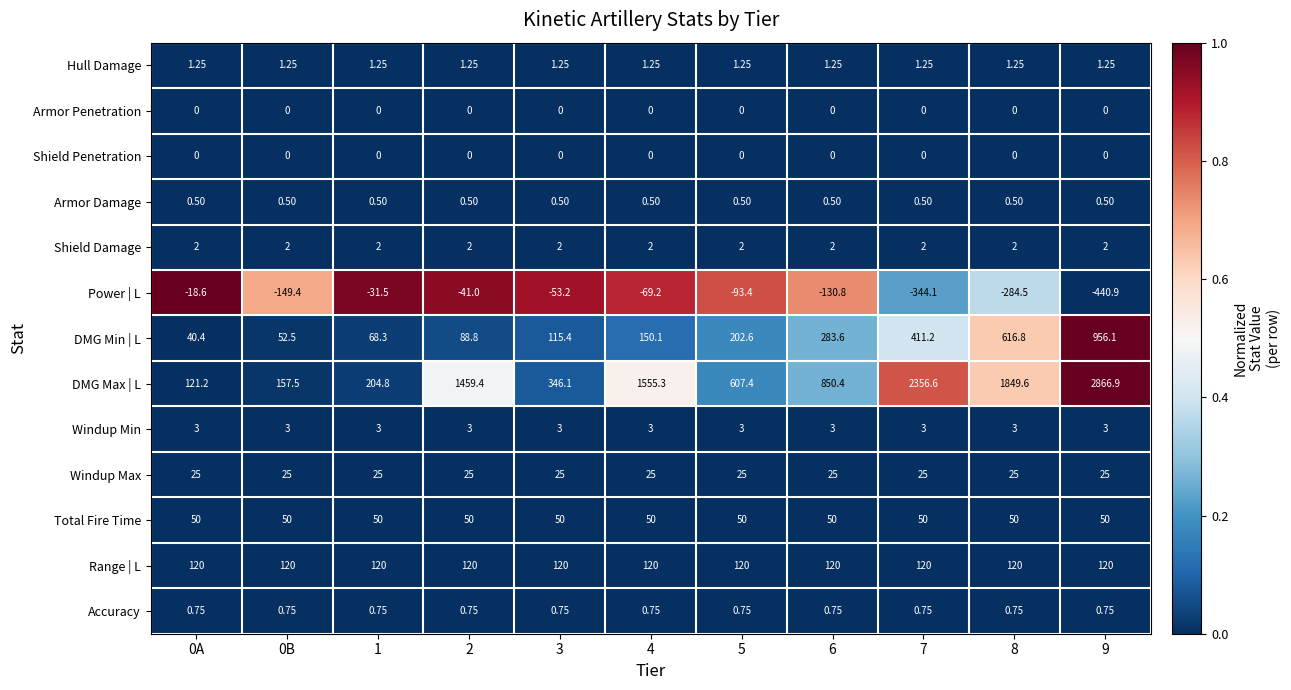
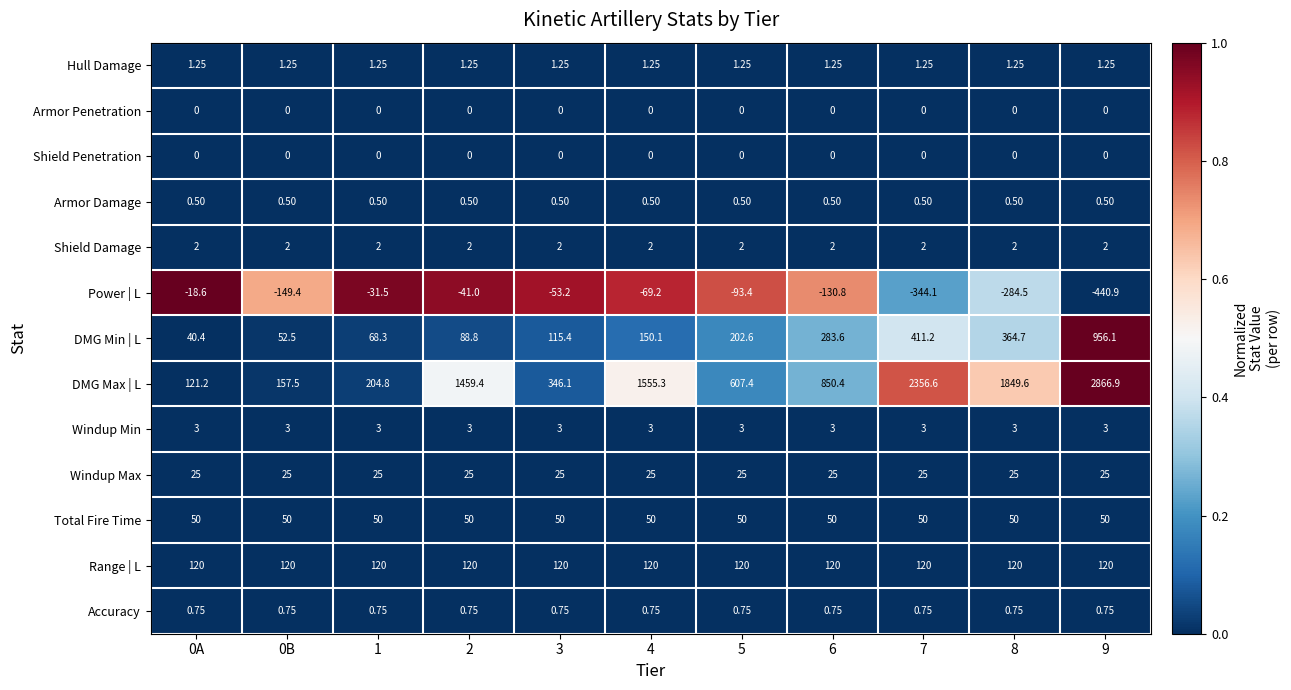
  {
    "Hull Damage": {
      "0A": 1.25,
      "0B": 1.25,
      "1": 1.25,
      "2": 1.25,
      "3": 1.25,
      "4": 1.25,
      "5": 1.25,
      "6": 1.25,
      "7": 1.25,
      "8": 1.25,
      "9": 1.25
    },
    "Armor Penetration": {
      "0A": 0,
      "0B": 0,
      "1": 0,
      "2": 0,
      "3": 0,
      "4": 0,
      "5": 0,
      "6": 0,
      "7": 0,
      "8": 0,
      "9": 0
    },
    "Shield Penetration": {
      "0A": 0,
      "0B": 0,
      "1": 0,
      "2": 0,
      "3": 0,
      "4": 0,
      "5": 0,
      "6": 0,
      "7": 0,
      "8": 0,
      "9": 0
    },
    "Armor Damage": {
      "0A": 0.50,
      "0B": 0.50,
      "1": 0.50,
      "2": 0.50,
      "3": 0.50,
      "4": 0.50,
      "5": 0.50,
      "6": 0.50,
      "7": 0.50,
      "8": 0.50,
      "9": 0.50
    },
    "Shield Damage": {
      "0A": 2,
      "0B": 2,
      "1": 2,
      "2": 2,
      "3": 2,
      "4": 2,
      "5": 2,
      "6": 2,
      "7": 2,
      "8": 2,
      "9": 2
    },
    "Power | L": {
      "0A": -18.6,
      "0B": -149.4,
      "1": -31.5,
      "2": -41.0,
      "3": -53.2,
      "4": -69.2,
      "5": -93.4,
      "6": -130.8,
      "7": -344.1,
      "8": -284.5,
      "9": -440.9
    },
    "DMG Min | L": {
      "0A": 40.4,
      "0B": 52.5,
      "1": 68.3,
      "2": 88.8,
      "3": 115.4,
      "4": 150.1,
      "5": 202.6,
      "6": 283.6,
      "7": 411.2,
-     "8": 616.8,
+     "8": 364.7,
      "9": 956.1
    },
    "DMG Max | L": {
      "0A": 121.2,
      "0B": 157.5,
      "1": 204.8,
      "2": 1459.4,
      "3": 346.1,
      "4": 1555.3,
      "5": 607.4,
      "6": 850.4,
      "7": 2356.6,
      "8": 1849.6,
      "9": 2866.9
    },
    "Windup Min": {
      "0A": 3,
      "0B": 3,
      "1": 3,
      "2": 3,
      "3": 3,
      "4": 3,
      "5": 3,
      "6": 3,
      "7": 3,
      "8": 3,
      "9": 3
    },
    "Windup Max": {
      "0A": 25,
      "0B": 25,
      "1": 25,
      "2": 25,
      "3": 25,
      "4": 25,
      "5": 25,
      "6": 25,
      "7": 25,
      "8": 25,
      "9": 25
    },
    "Total Fire Time": {
      "0A": 50,
      "0B": 50,
      "1": 50,
      "2": 50,
      "3": 50,
      "4": 50,
      "5": 50,
      "6": 50,
      "7": 50,
      "8": 50,
      "9": 50
    },
    "Range | L": {
      "0A": 120,
      "0B": 120,
      "1": 120,
      "2": 120,
      "3": 120,
      "4": 120,
      "5": 120,
      "6": 120,
      "7": 120,
      "8": 120,
      "9": 120
    },
    "Accuracy": {
      "0A": 0.75,
      "0B": 0.75,
      "1": 0.75,
      "2": 0.75,
      "3": 0.75,
      "4": 0.75,
      "5": 0.75,
      "6": 0.75,
      "7": 0.75,
      "8": 0.75,
      "9": 0.75
    }
  }
